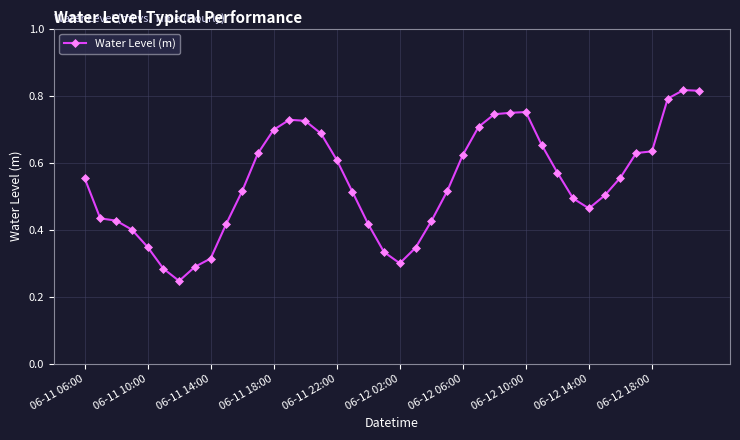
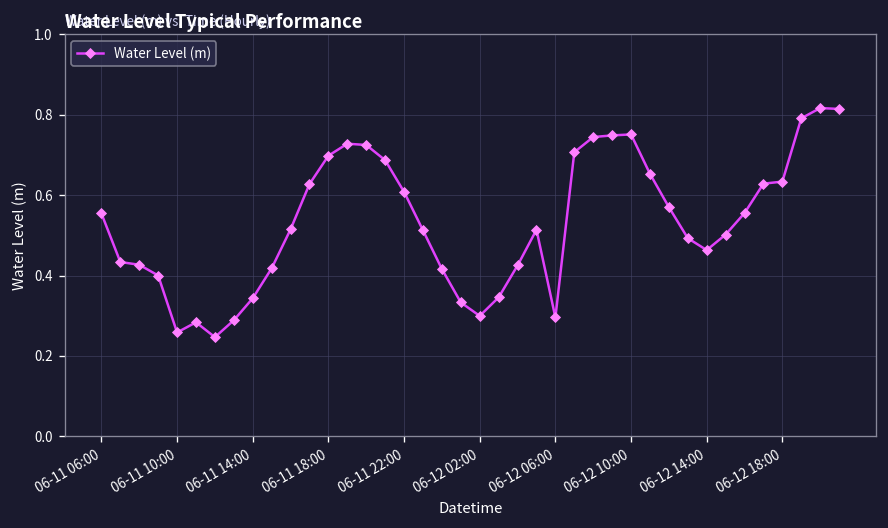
  {
    "06-11 06:00": 0.55,
-   "06-11 10:00": 0.35,
-   "06-11 14:00": 0.31,
+   "06-11 10:00": 0.26,
+   "06-11 14:00": 0.34,
    "06-11 18:00": 0.70,
    "06-11 22:00": 0.61,
    "06-12 02:00": 0.30,
-   "06-12 06:00": 0.62,
+   "06-12 06:00": 0.30,
    "06-12 10:00": 0.75,
    "06-12 14:00": 0.46,
    "06-12 18:00": 0.63
  }
